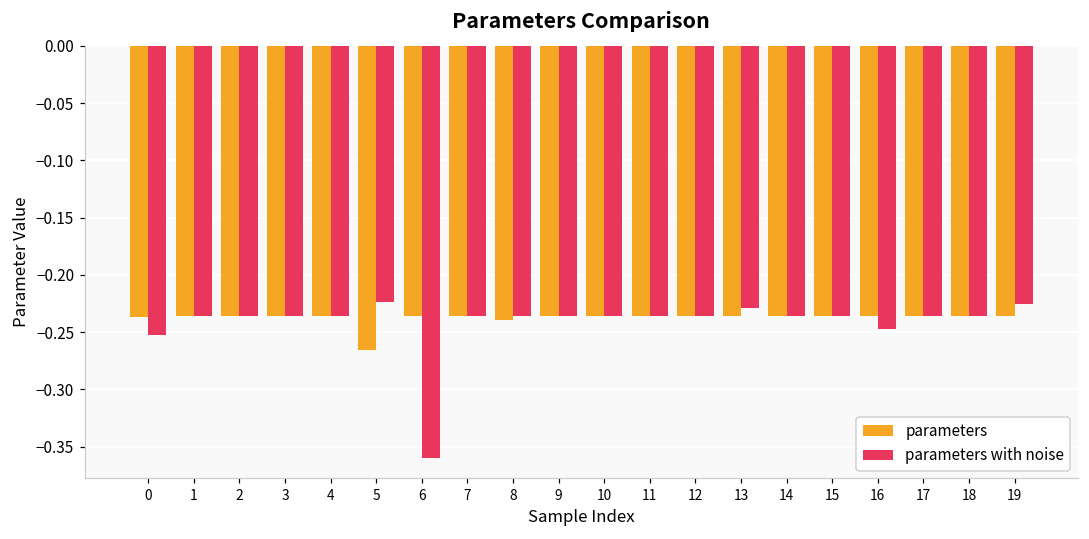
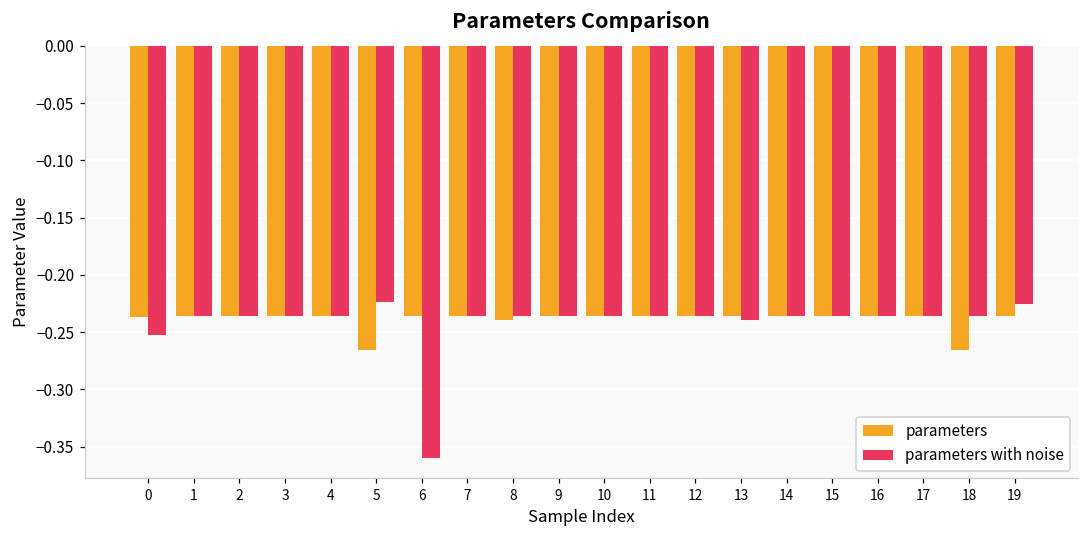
  {
    "parameters": {
      "0": -0.237,
      "1": -0.236,
      "2": -0.236,
      "3": -0.236,
      "4": -0.236,
      "5": -0.266,
      "6": -0.236,
      "7": -0.236,
      "8": -0.240,
      "9": -0.236,
      "10": -0.236,
      "11": -0.236,
      "12": -0.236,
      "13": -0.236,
      "14": -0.236,
      "15": -0.236,
      "16": -0.236,
      "17": -0.236,
-     "18": -0.236,
+     "18": -0.266,
      "19": -0.236
    },
    "parameters with noise": {
      "0": -0.253,
      "1": -0.236,
      "2": -0.236,
      "3": -0.236,
      "4": -0.236,
      "5": -0.224,
      "6": -0.360,
      "7": -0.236,
      "8": -0.236,
      "9": -0.236,
      "10": -0.236,
      "11": -0.236,
      "12": -0.236,
-     "13": -0.229,
+     "13": -0.240,
      "14": -0.236,
      "15": -0.236,
-     "16": -0.247,
+     "16": -0.236,
      "17": -0.236,
      "18": -0.236,
      "19": -0.225
    }
  }
